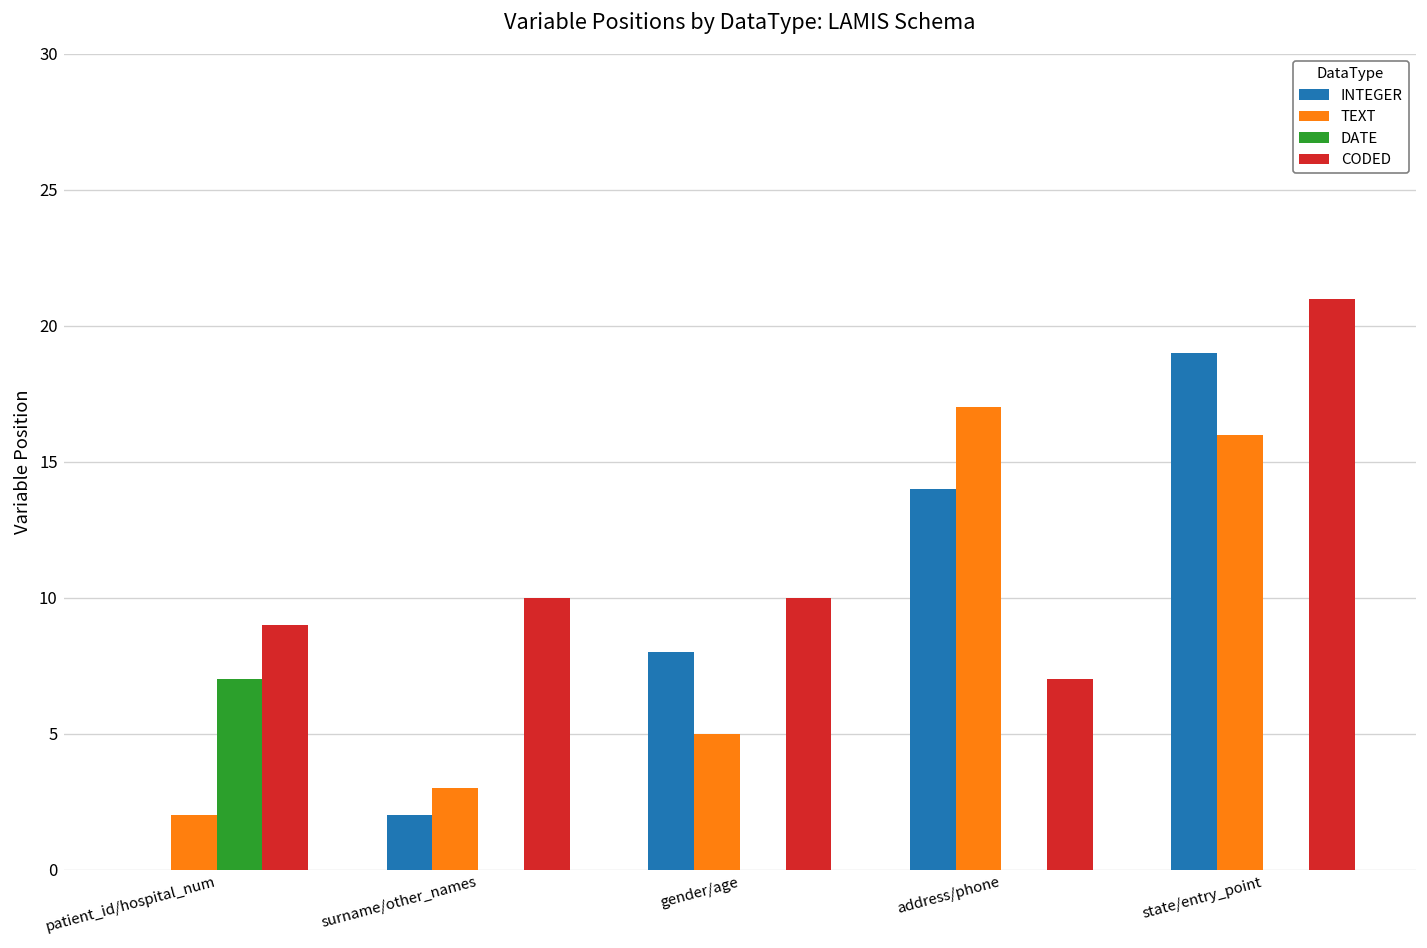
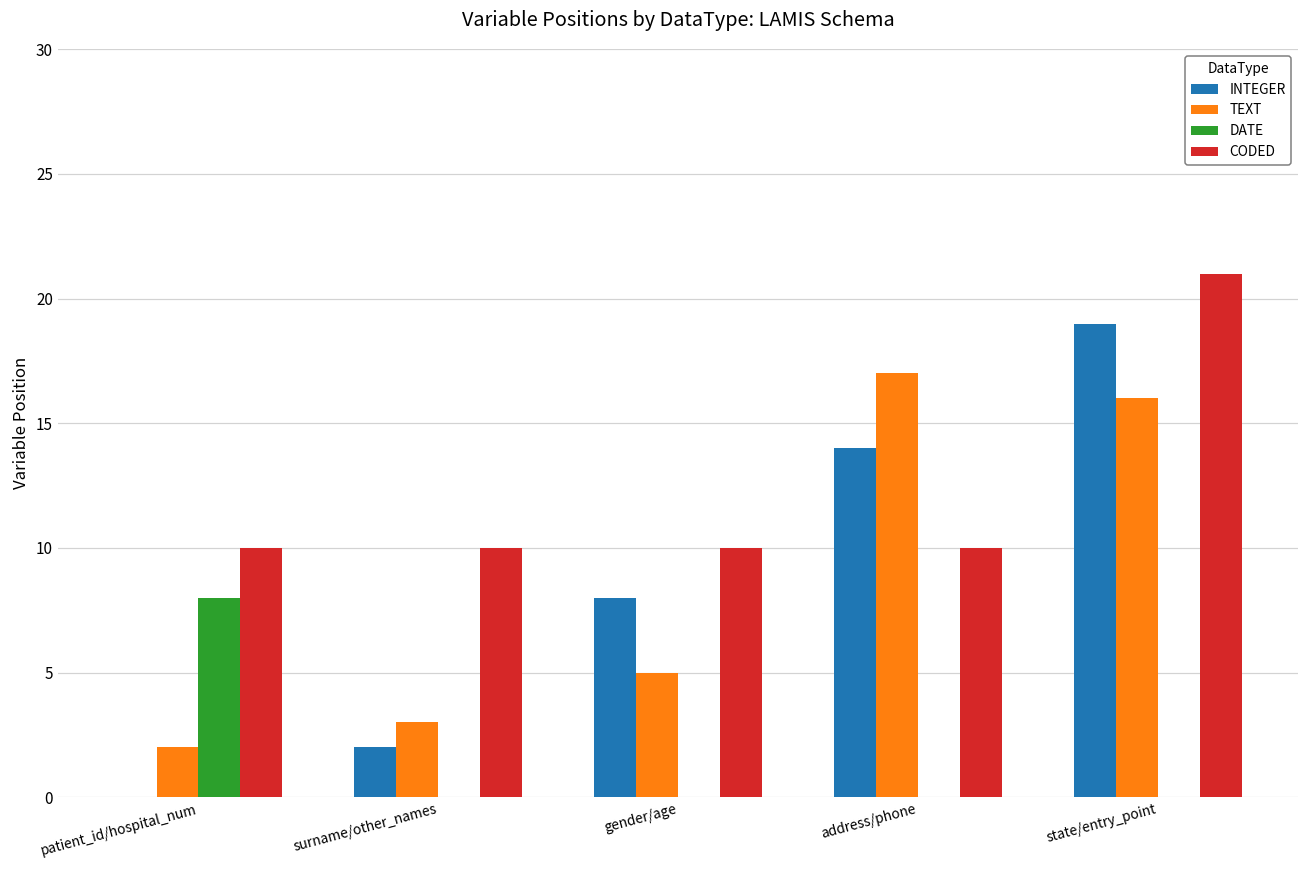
  {
    "INTEGER": {
      "patient_id/hospital_num": 0,
      "surname/other_names": 2,
      "gender/age": 8,
      "address/phone": 14,
      "state/entry_point": 19
    },
    "TEXT": {
      "patient_id/hospital_num": 2,
      "surname/other_names": 3,
      "gender/age": 5,
      "address/phone": 17,
      "state/entry_point": 16
    },
    "DATE": {
-     "patient_id/hospital_num": 7,
+     "patient_id/hospital_num": 8,
      "surname/other_names": 0,
      "gender/age": 0,
      "address/phone": 0,
      "state/entry_point": 0
    },
    "CODED": {
-     "patient_id/hospital_num": 9,
+     "patient_id/hospital_num": 10,
      "surname/other_names": 10,
      "gender/age": 10,
-     "address/phone": 7,
+     "address/phone": 10,
      "state/entry_point": 21
    }
  }
